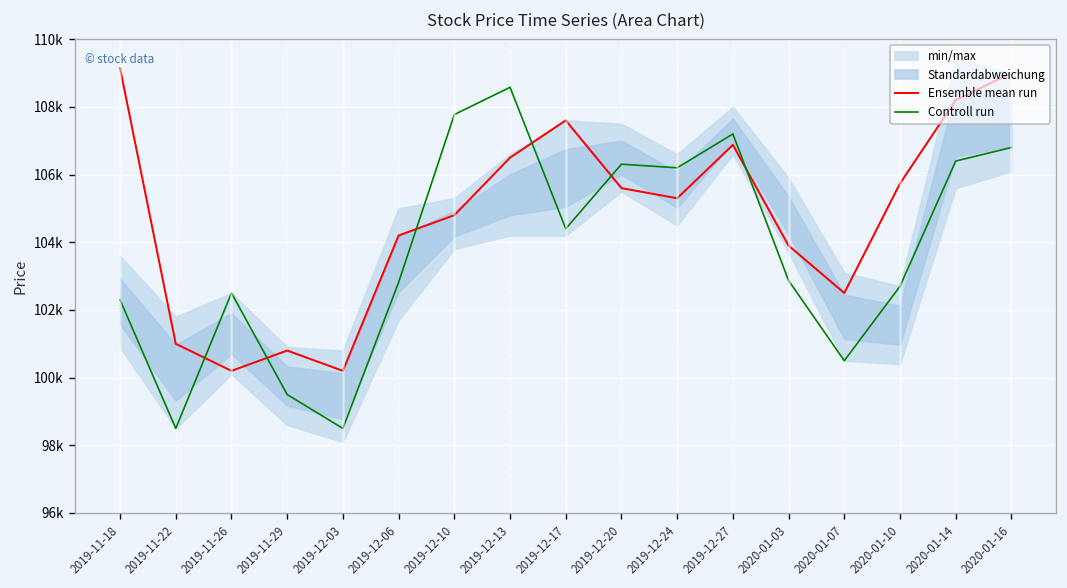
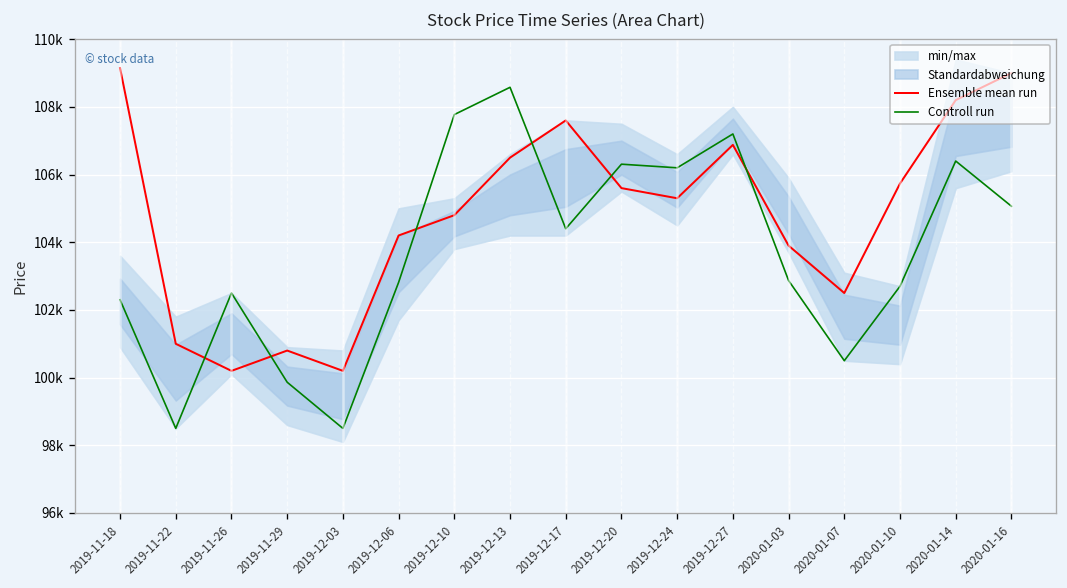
  {
    "Ensemble mean run": {
      "2019-11-18": 109100,
      "2019-11-26": 100200,
      "2019-11-29": 100800,
      "2019-12-10": 104800,
      "2019-12-13": 106500,
      "2019-12-20": 105600,
      "2019-12-24": 105300,
      "2019-12-27": 106900,
      "2020-01-03": 103900,
      "2020-01-10": 105700
    },
    "Controll run": {
      "2019-11-18": 102300,
      "2019-11-22": 98500,
-     "2019-11-29": 99500,
+     "2019-11-29": 99900,
      "2019-12-03": 98500,
      "2019-12-06": 102800,
      "2019-12-10": 107800,
      "2019-12-13": 108600,
      "2019-12-17": 104400,
      "2019-12-20": 106300,
      "2019-12-24": 106200,
      "2019-12-27": 107200,
      "2020-01-03": 102900,
      "2020-01-07": 100500,
      "2020-01-14": 106400,
-     "2020-01-16": 106800
+     "2020-01-16": 105100
    }
  }
